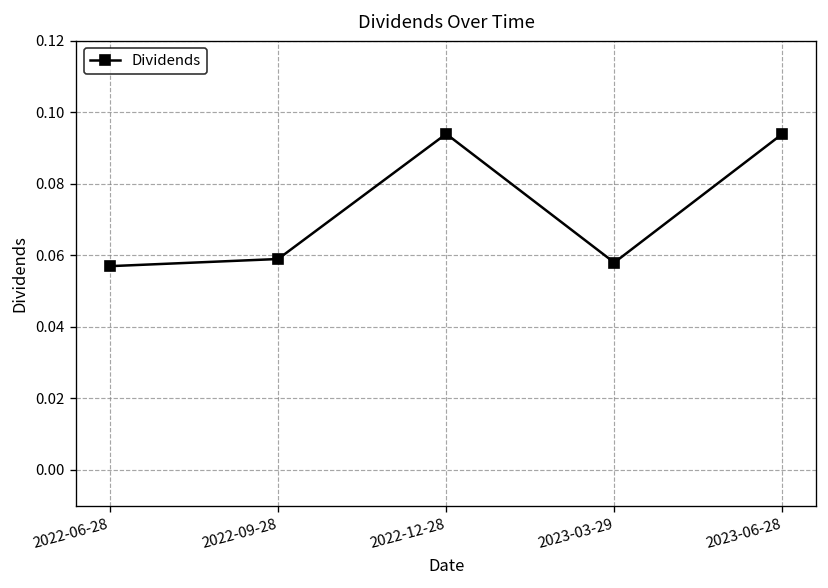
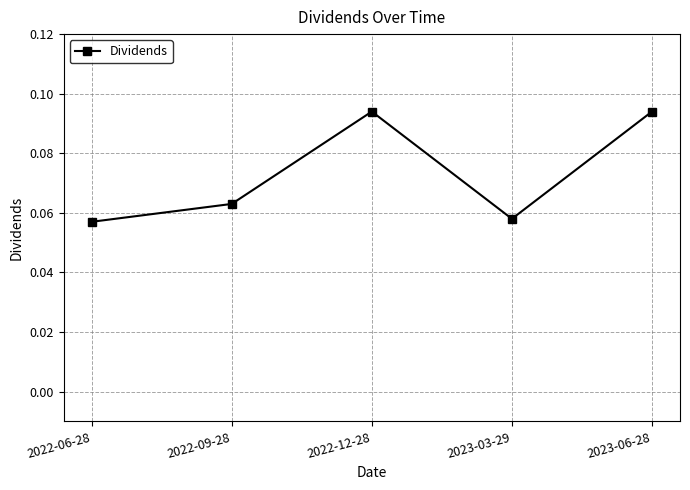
  {
    "2022-06-28": 0.057,
-   "2022-09-28": 0.059,
+   "2022-09-28": 0.063,
    "2022-12-28": 0.094,
    "2023-03-29": 0.058,
    "2023-06-28": 0.094
  }
